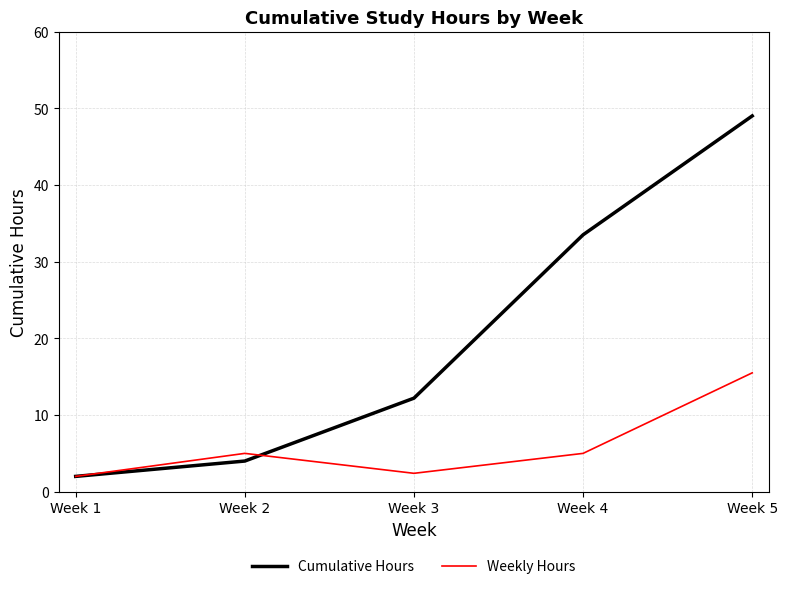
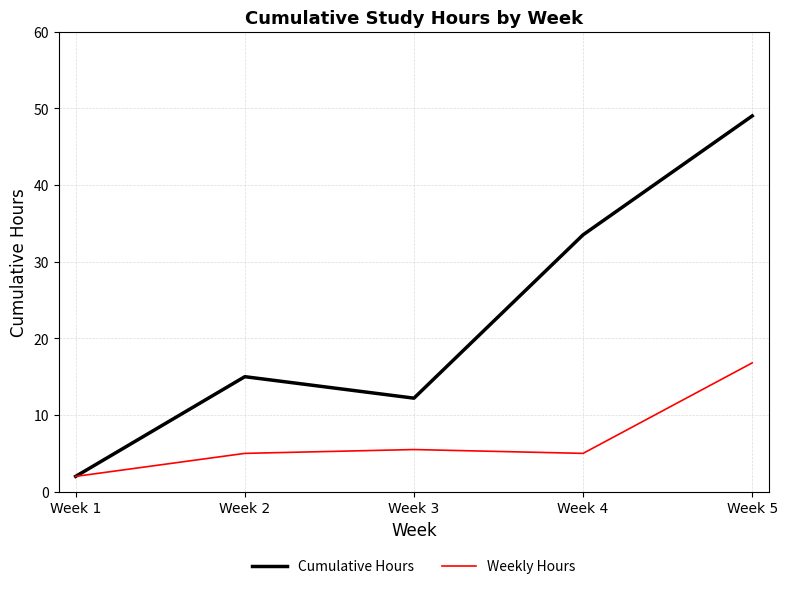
  {
    "Cumulative Hours": {
-     "Week 2": 4,
+     "Week 2": 15,
      "Week 3": 12,
      "Week 4": 34,
      "Week 5": 49
    },
    "Weekly Hours": {
      "Week 2": 5,
-     "Week 3": 2,
+     "Week 3": 6,
      "Week 4": 5,
-     "Week 5": 16
+     "Week 5": 17
    }
  }
